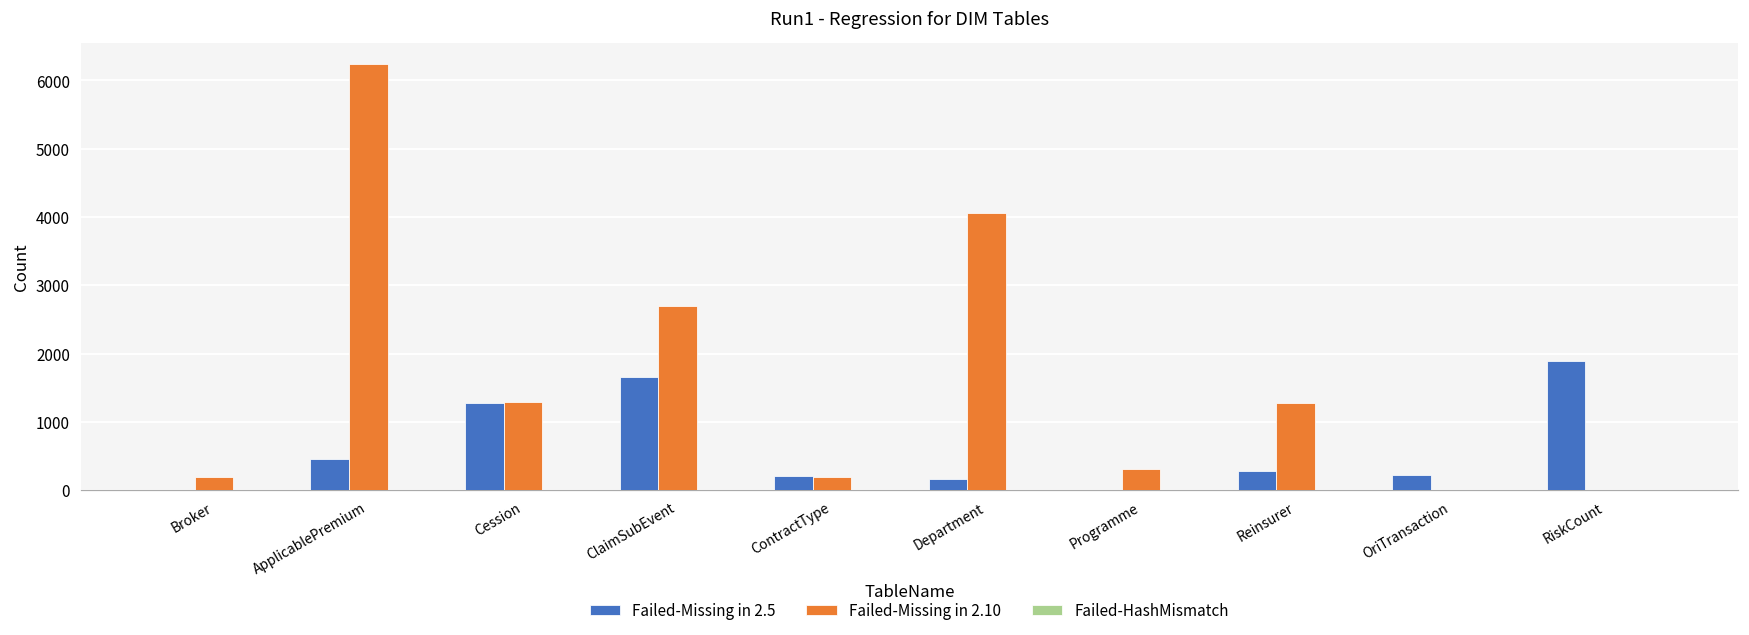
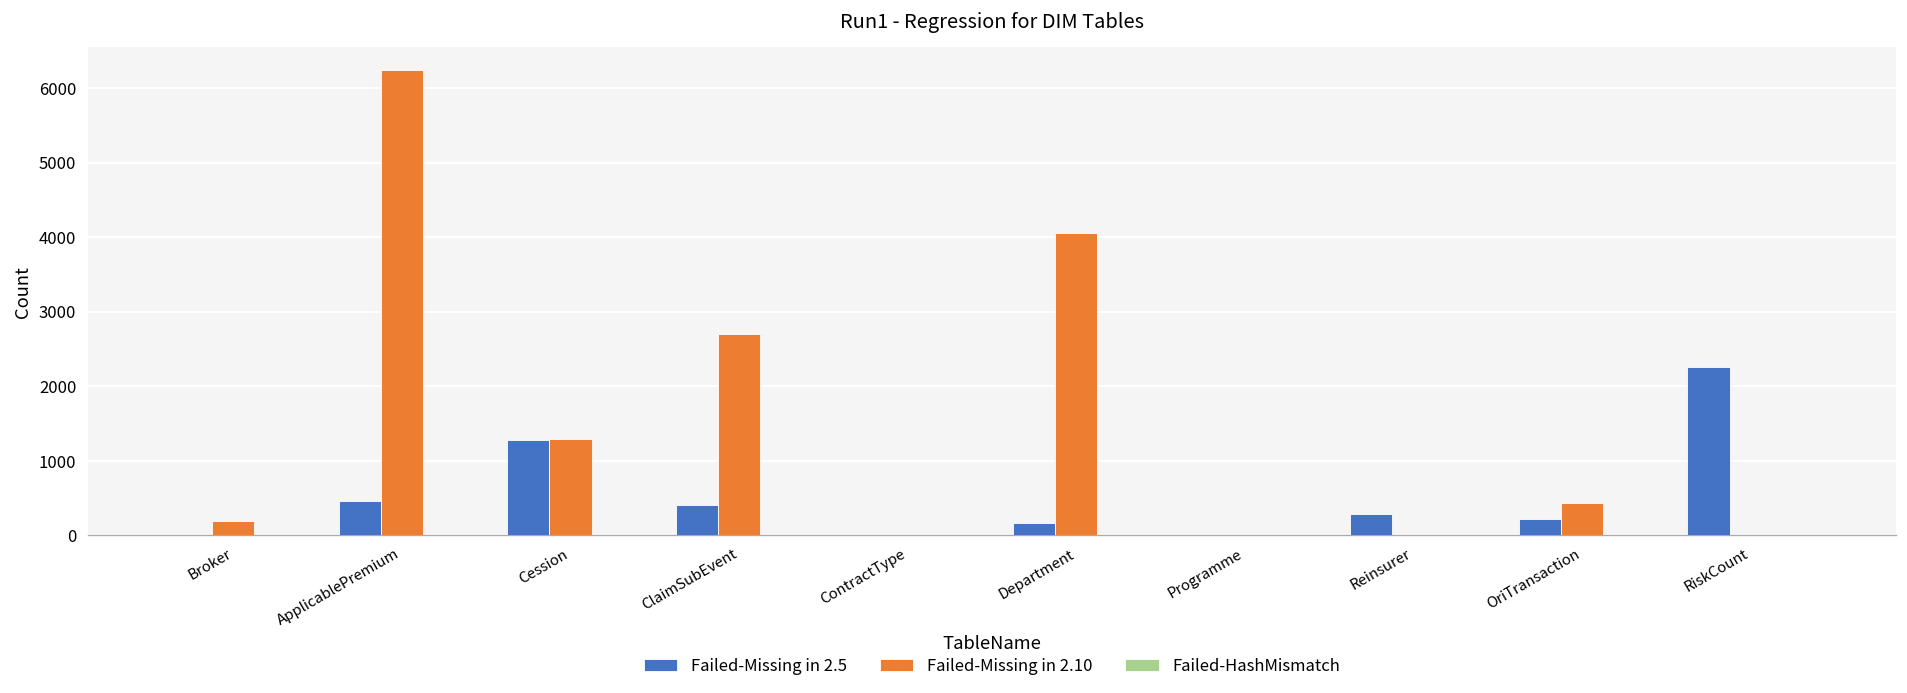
  {
    "Failed-Missing in 2.5": {
      "ApplicablePremium": 500,
      "Cession": 1300,
-     "ClaimSubEvent": 1700,
-     "ContractType": 200,
+     "ClaimSubEvent": 400,
+     "ContractType": 0,
      "Department": 200,
      "Programme": 0,
      "Reinsurer": 300,
      "OriTransaction": 200,
-     "RiskCount": 1900
+     "RiskCount": 2300
    },
    "Failed-Missing in 2.10": {
      "Broker": 200,
      "ApplicablePremium": 6200,
      "Cession": 1300,
      "ClaimSubEvent": 2700,
-     "ContractType": 200,
+     "ContractType": 0,
      "Department": 4100,
-     "Programme": 300,
-     "Reinsurer": 1300,
-     "OriTransaction": 0,
+     "Programme": 0,
+     "Reinsurer": 0,
+     "OriTransaction": 400,
      "RiskCount": 0
    },
    "Failed-HashMismatch": {
      "Broker": 0,
      "ApplicablePremium": 0,
      "Cession": 0,
      "ClaimSubEvent": 0,
      "ContractType": 0,
      "Department": 0,
      "Programme": 0,
      "Reinsurer": 0,
      "OriTransaction": 0,
      "RiskCount": 0
    }
  }
